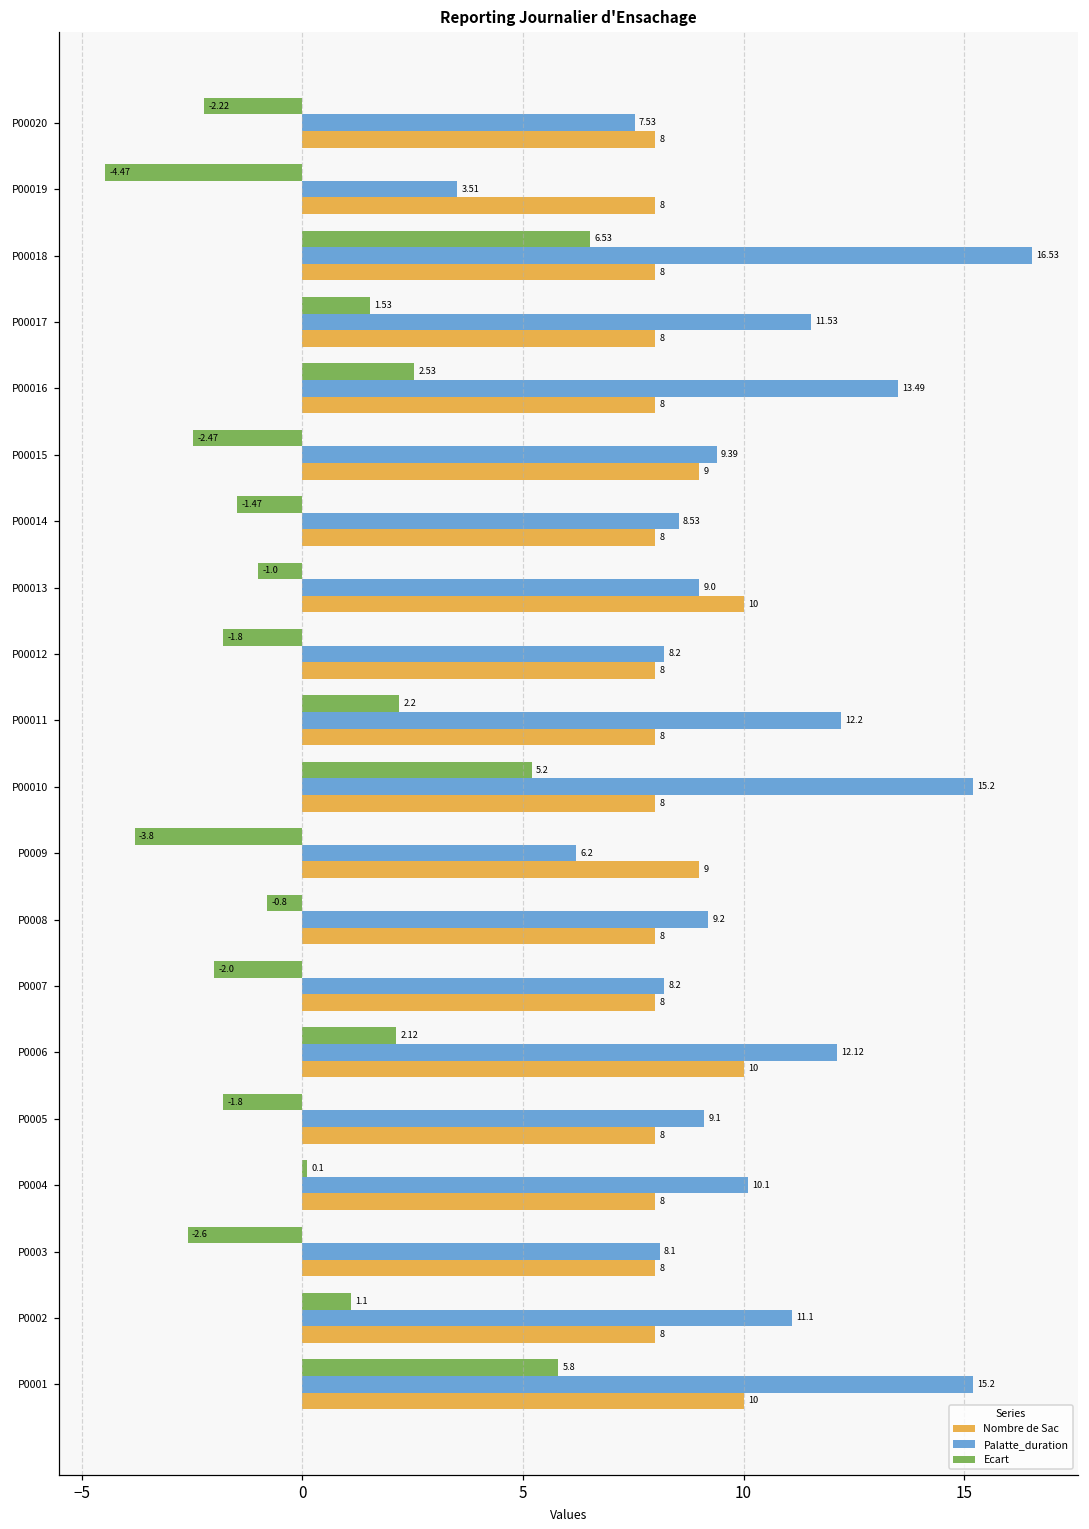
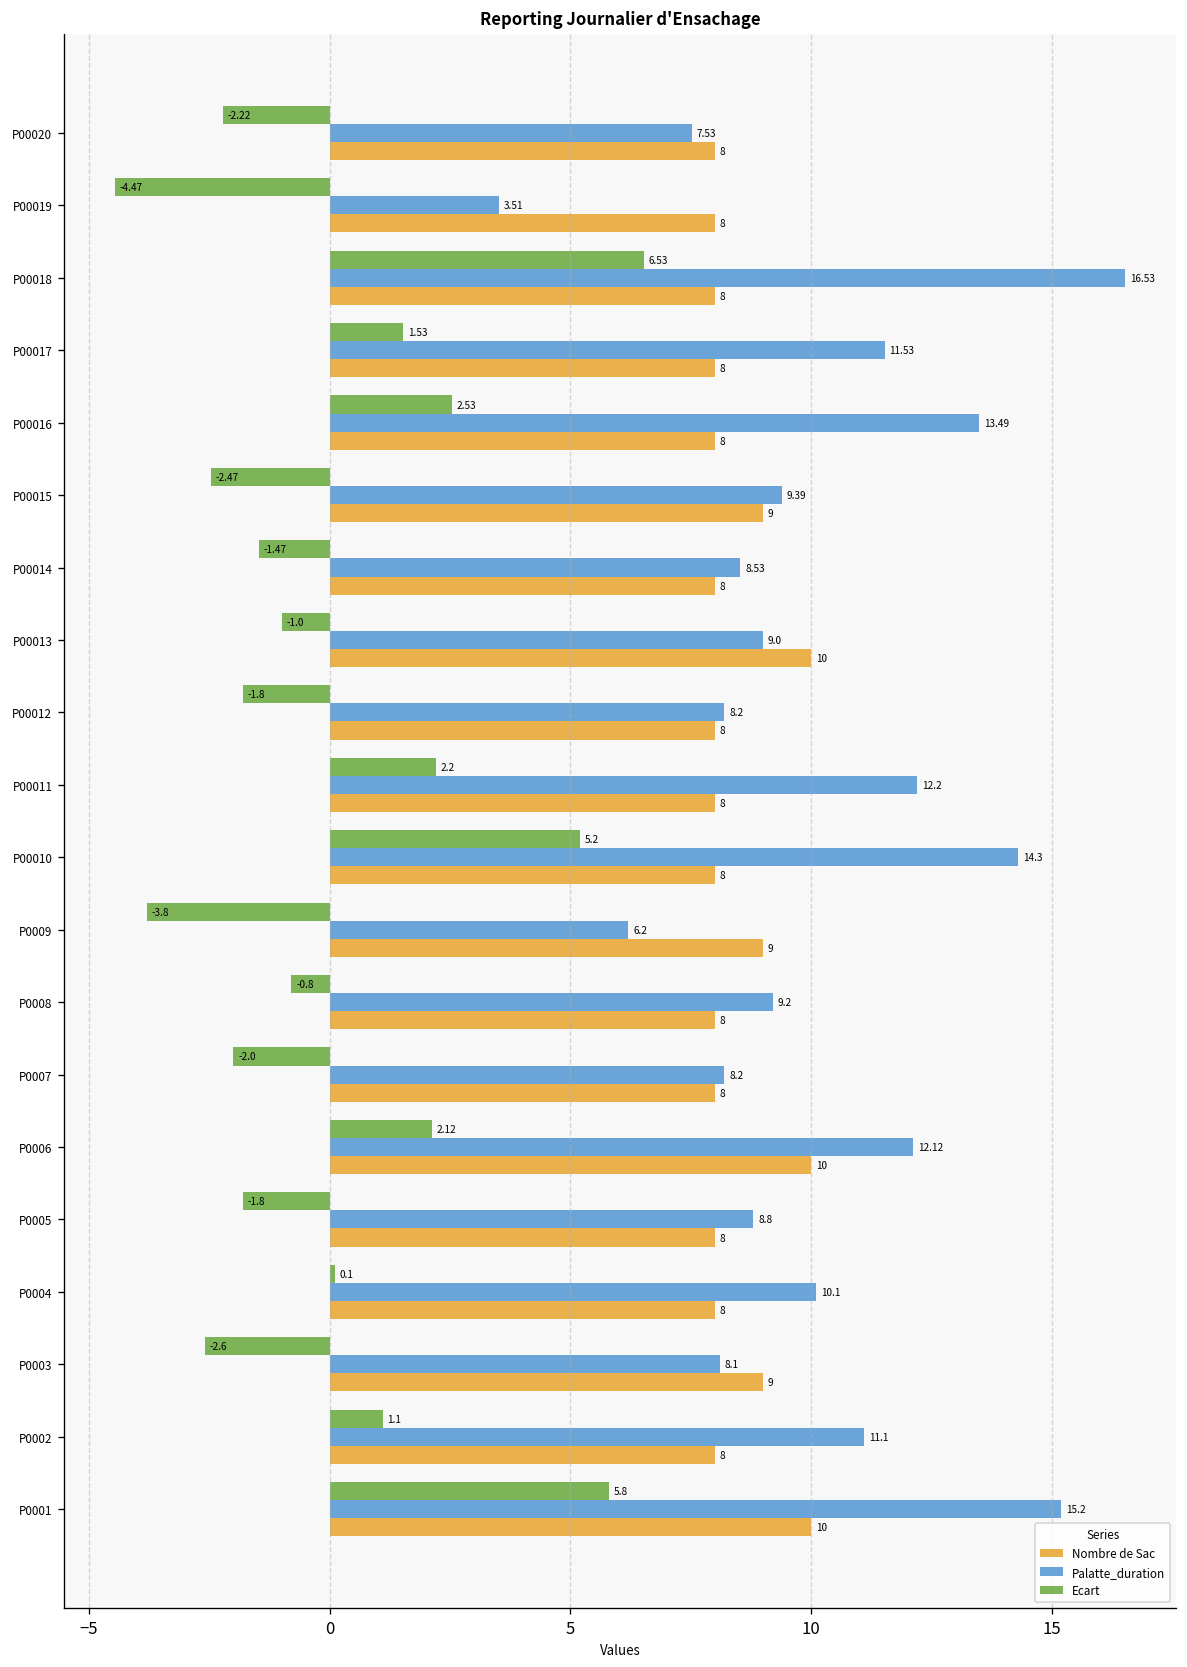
  {
    "Nombre de Sac": {
      "P00020": 8,
      "P00019": 8,
      "P00018": 8,
      "P00017": 8,
      "P00016": 8,
      "P00015": 9,
      "P00014": 8,
      "P00013": 10,
      "P00012": 8,
      "P00011": 8,
      "P00010": 8,
      "P0009": 9,
      "P0008": 8,
      "P0007": 8,
      "P0006": 10,
      "P0005": 8,
      "P0004": 8,
-     "P0003": 8,
+     "P0003": 9,
      "P0002": 8,
      "P0001": 10
    },
    "Palatte_duration": {
      "P00020": 7.53,
      "P00019": 3.51,
      "P00018": 16.53,
      "P00017": 11.53,
      "P00016": 13.49,
      "P00015": 9.39,
      "P00014": 8.53,
      "P00013": 9.0,
      "P00012": 8.2,
      "P00011": 12.2,
-     "P00010": 15.2,
+     "P00010": 14.3,
      "P0009": 6.2,
      "P0008": 9.2,
      "P0007": 8.2,
      "P0006": 12.12,
-     "P0005": 9.1,
+     "P0005": 8.8,
      "P0004": 10.1,
      "P0003": 8.1,
      "P0002": 11.1,
      "P0001": 15.2
    },
    "Ecart": {
      "P00020": -2.22,
      "P00019": -4.47,
      "P00018": 6.53,
      "P00017": 1.53,
      "P00016": 2.53,
      "P00015": -2.47,
      "P00014": -1.47,
      "P00013": -1.0,
      "P00012": -1.8,
      "P00011": 2.2,
      "P00010": 5.2,
      "P0009": -3.8,
      "P0008": -0.8,
      "P0007": -2.0,
      "P0006": 2.12,
      "P0005": -1.8,
      "P0004": 0.1,
      "P0003": -2.6,
      "P0002": 1.1,
      "P0001": 5.8
    }
  }
